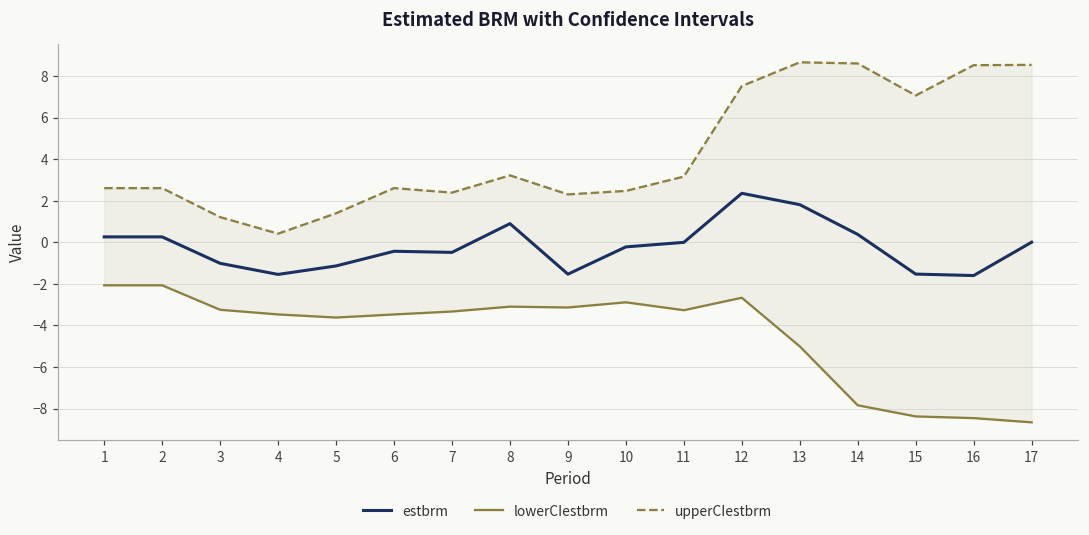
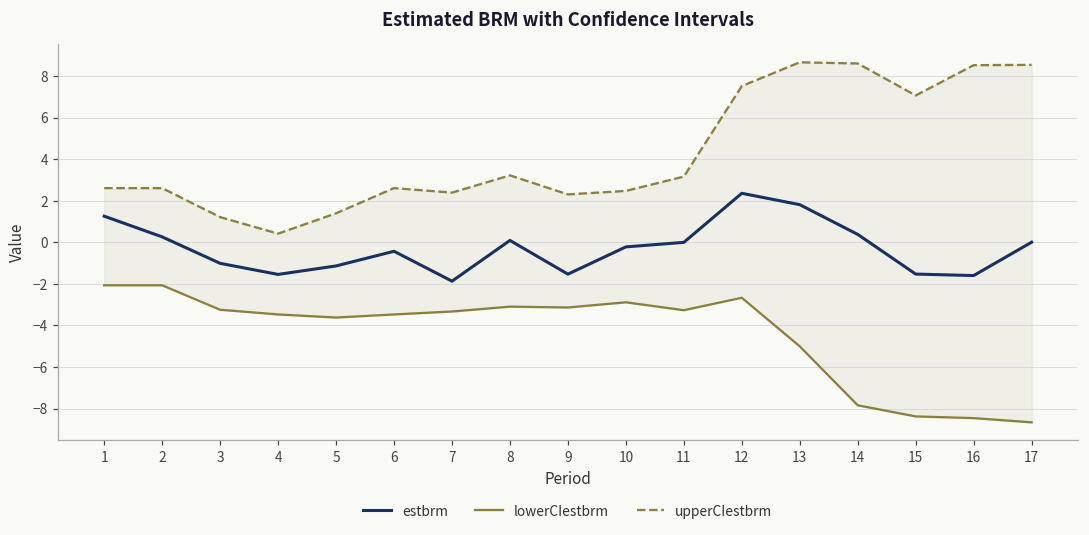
  {
    "estbrm": {
-     "1": 0.3,
+     "1": 1.3,
      "2": 0.3,
      "3": -1.0,
      "4": -1.5,
      "5": -1.1,
      "6": -0.4,
-     "7": -0.5,
-     "8": 0.9,
+     "7": -1.9,
+     "8": 0.1,
      "9": -1.5,
      "10": -0.2,
      "11": 0.0,
      "12": 2.4,
      "13": 1.8,
      "14": 0.4,
      "15": -1.5,
      "16": -1.6,
      "17": 0.0
    }
  }
